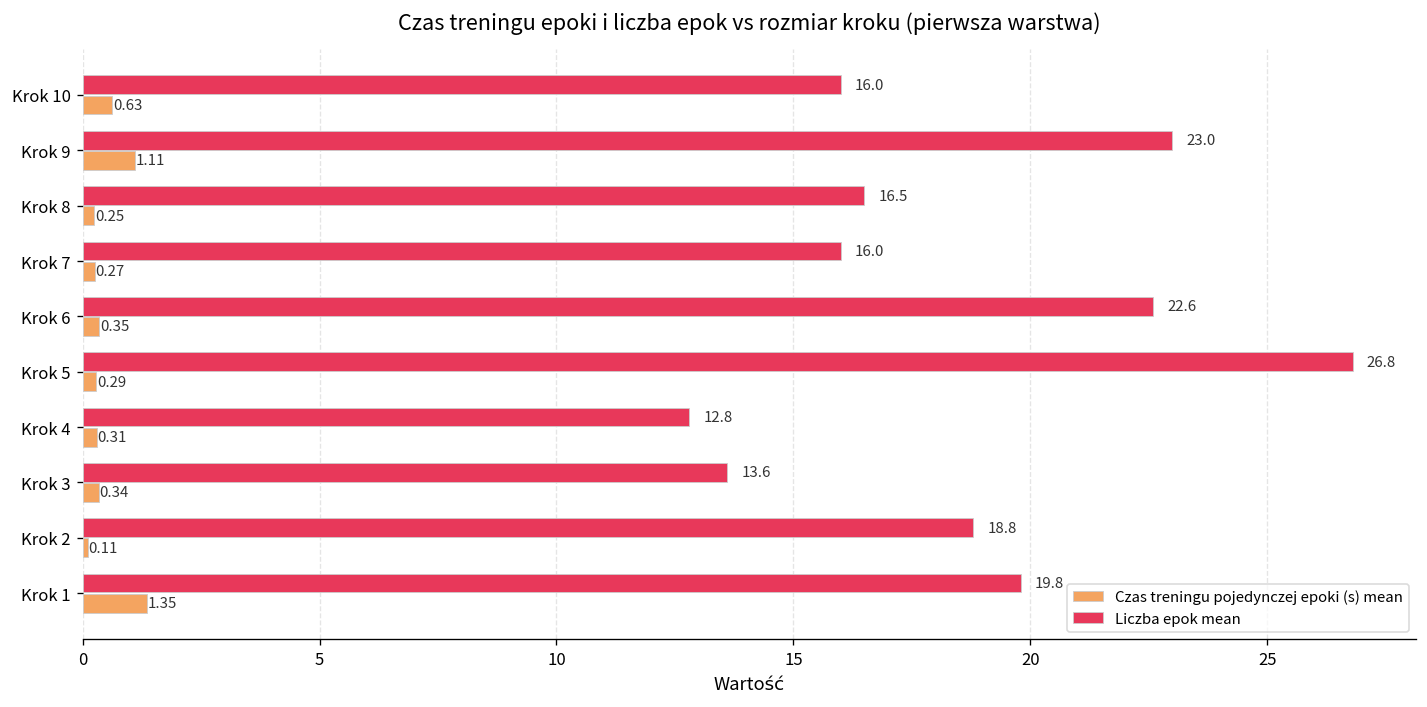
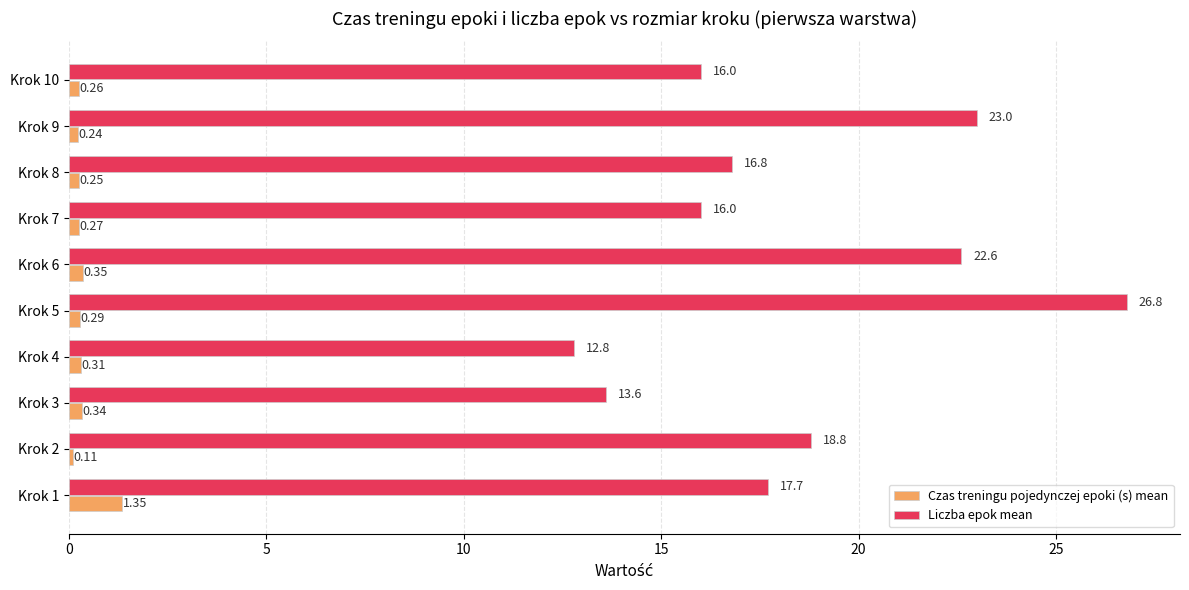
  {
    "Czas treningu pojedynczej epoki (s) mean": {
-     "Krok 10": 0.63,
-     "Krok 9": 1.11,
+     "Krok 10": 0.26,
+     "Krok 9": 0.24,
      "Krok 8": 0.25,
      "Krok 7": 0.27,
      "Krok 6": 0.35,
      "Krok 5": 0.29,
      "Krok 4": 0.31,
      "Krok 3": 0.34,
      "Krok 2": 0.11,
      "Krok 1": 1.35
    },
    "Liczba epok mean": {
      "Krok 10": 16.0,
      "Krok 9": 23.0,
-     "Krok 8": 16.5,
+     "Krok 8": 16.8,
      "Krok 7": 16.0,
      "Krok 6": 22.6,
      "Krok 5": 26.8,
      "Krok 4": 12.8,
      "Krok 3": 13.6,
      "Krok 2": 18.8,
-     "Krok 1": 19.8
+     "Krok 1": 17.7
    }
  }
